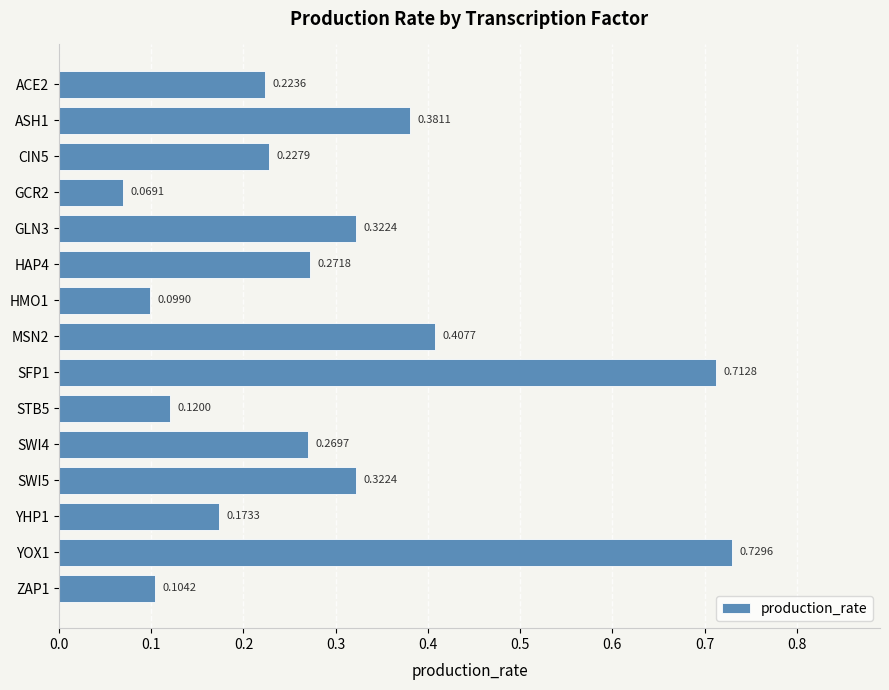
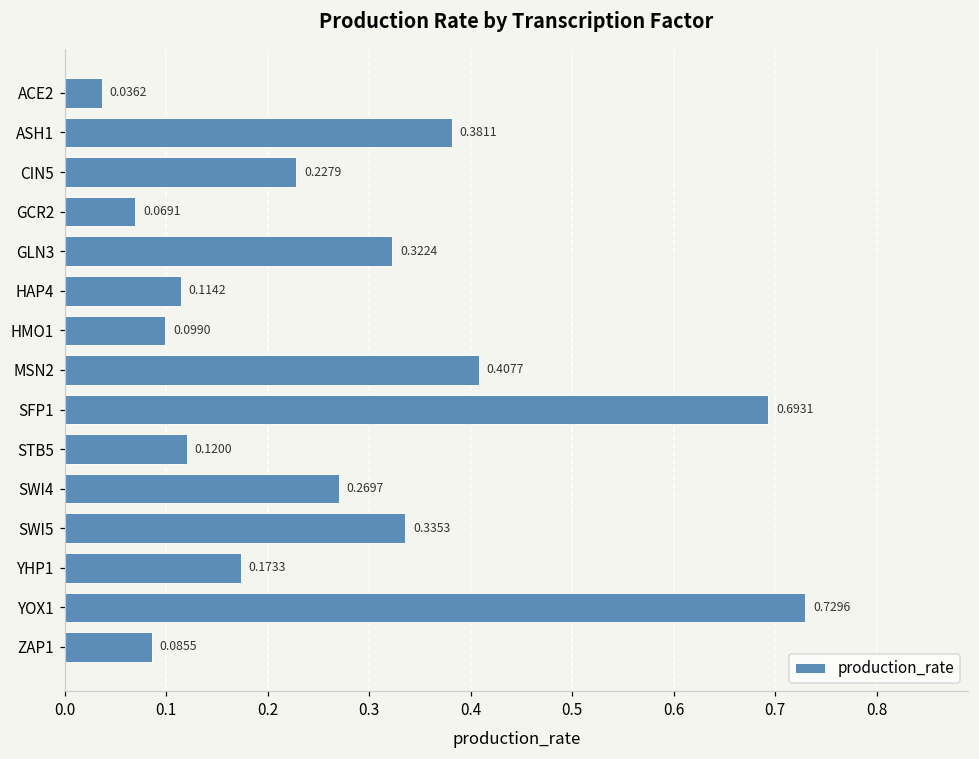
  {
-   "ACE2": 0.2236,
+   "ACE2": 0.0362,
    "ASH1": 0.3811,
    "CIN5": 0.2279,
    "GCR2": 0.0691,
    "GLN3": 0.3224,
-   "HAP4": 0.2718,
+   "HAP4": 0.1142,
    "HMO1": 0.0990,
    "MSN2": 0.4077,
-   "SFP1": 0.7128,
+   "SFP1": 0.6931,
    "STB5": 0.1200,
    "SWI4": 0.2697,
-   "SWI5": 0.3224,
+   "SWI5": 0.3353,
    "YHP1": 0.1733,
    "YOX1": 0.7296,
-   "ZAP1": 0.1042
+   "ZAP1": 0.0855
  }
